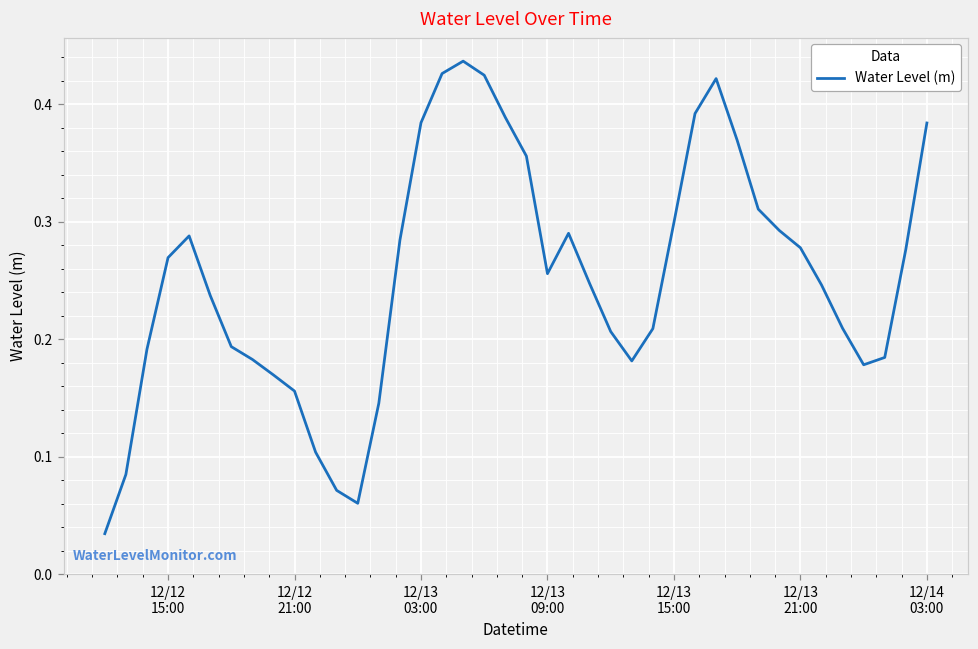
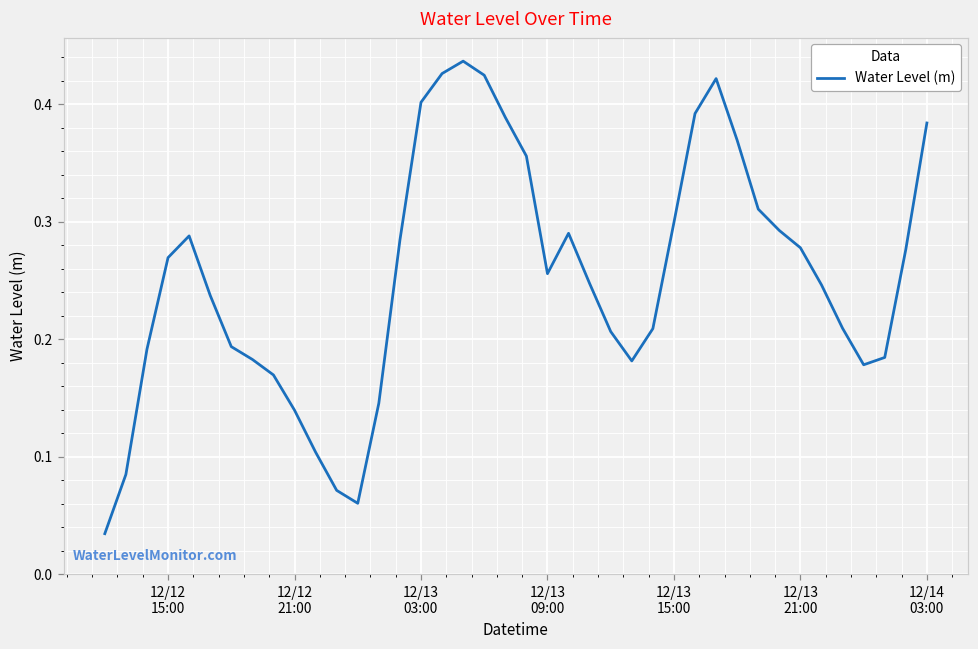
  {
    "12/12 15:00": 0.269,
-   "12/12 21:00": 0.156,
-   "12/13 03:00": 0.384,
+   "12/12 21:00": 0.140,
+   "12/13 03:00": 0.402,
    "12/13 09:00": 0.256,
    "12/13 15:00": 0.299,
    "12/13 21:00": 0.278,
    "12/14 03:00": 0.384
  }
